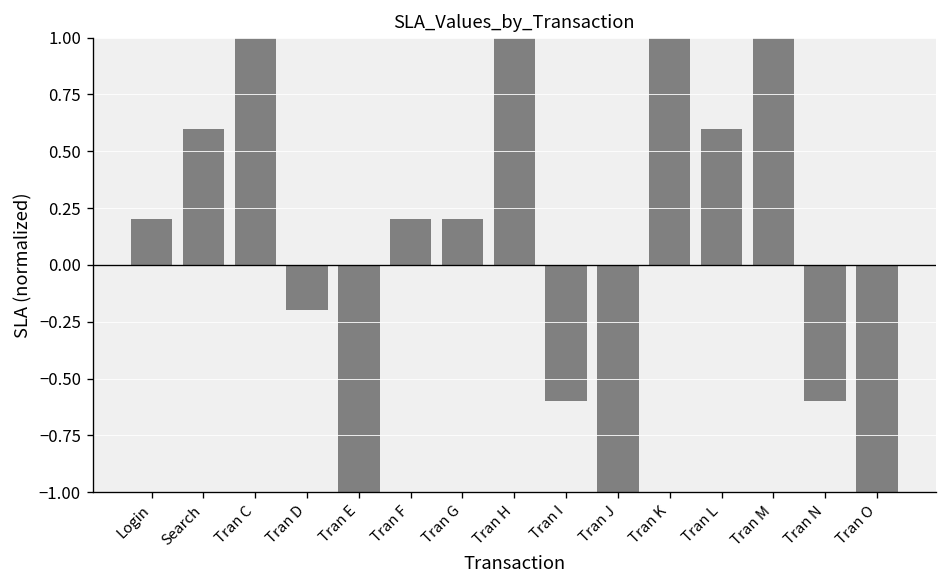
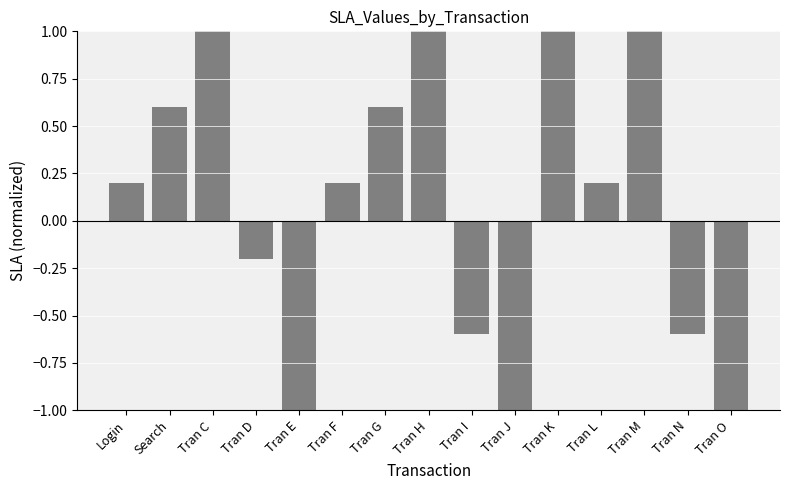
  {
    "Login": 0.20,
    "Search": 0.60,
    "Tran C": 1.00,
    "Tran D": -0.20,
    "Tran E": -1.00,
    "Tran F": 0.20,
-   "Tran G": 0.20,
+   "Tran G": 0.60,
    "Tran H": 1.00,
    "Tran I": -0.60,
    "Tran J": -1.00,
    "Tran K": 1.00,
-   "Tran L": 0.60,
+   "Tran L": 0.20,
    "Tran M": 1.00,
    "Tran N": -0.60,
    "Tran O": -1.00
  }
